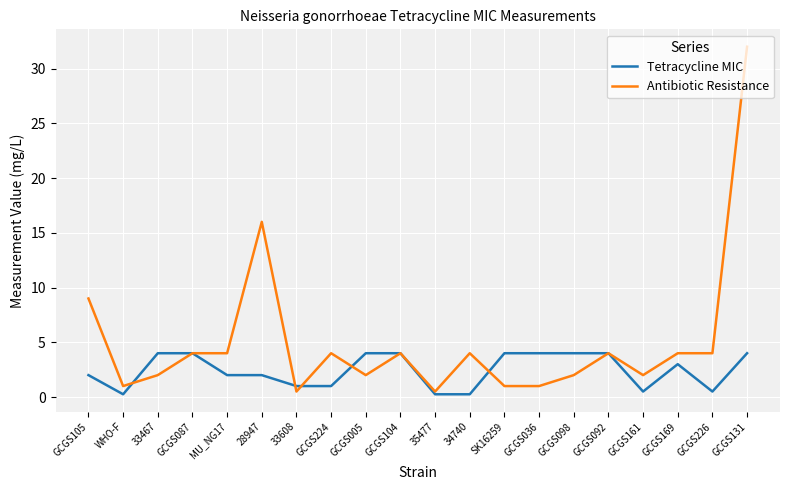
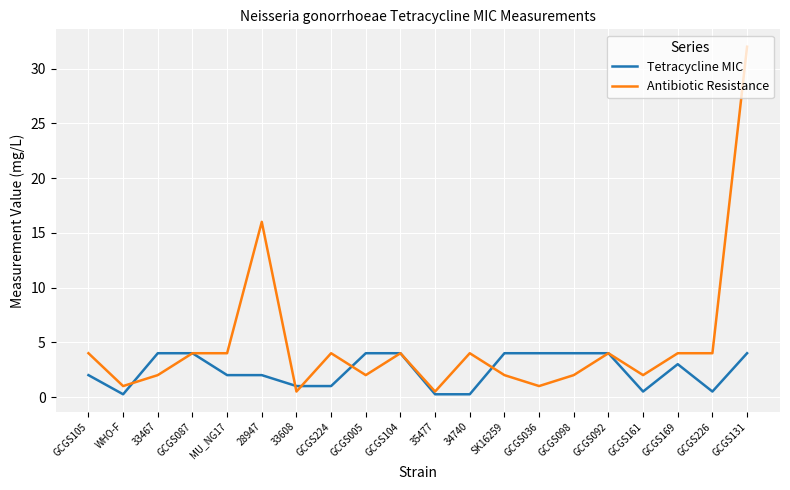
  {
    "Tetracycline MIC": {
      "GCGS105": 2,
      "WHO-F": 0.3,
      "33467": 4,
      "MU_NG17": 2,
      "28947": 2,
      "33608": 1,
      "GCGS224": 1,
      "GCGS005": 4,
      "35477": 0.3,
      "34740": 0.3,
      "SK16259": 4,
      "GCGS036": 4,
      "GCGS098": 4,
      "GCGS161": 0.5,
      "GCGS169": 3,
      "GCGS226": 0.5,
      "GCGS131": 4
    },
    "Antibiotic Resistance": {
-     "GCGS105": 9,
+     "GCGS105": 4,
      "WHO-F": 1,
      "33467": 2,
      "MU_NG17": 4,
      "28947": 16,
      "33608": 0.5,
      "GCGS224": 4,
      "GCGS005": 2,
      "35477": 0.5,
      "34740": 4,
-     "SK16259": 1,
+     "SK16259": 2,
      "GCGS036": 1,
      "GCGS098": 2,
      "GCGS161": 2,
      "GCGS169": 4,
      "GCGS226": 4
    }
  }
